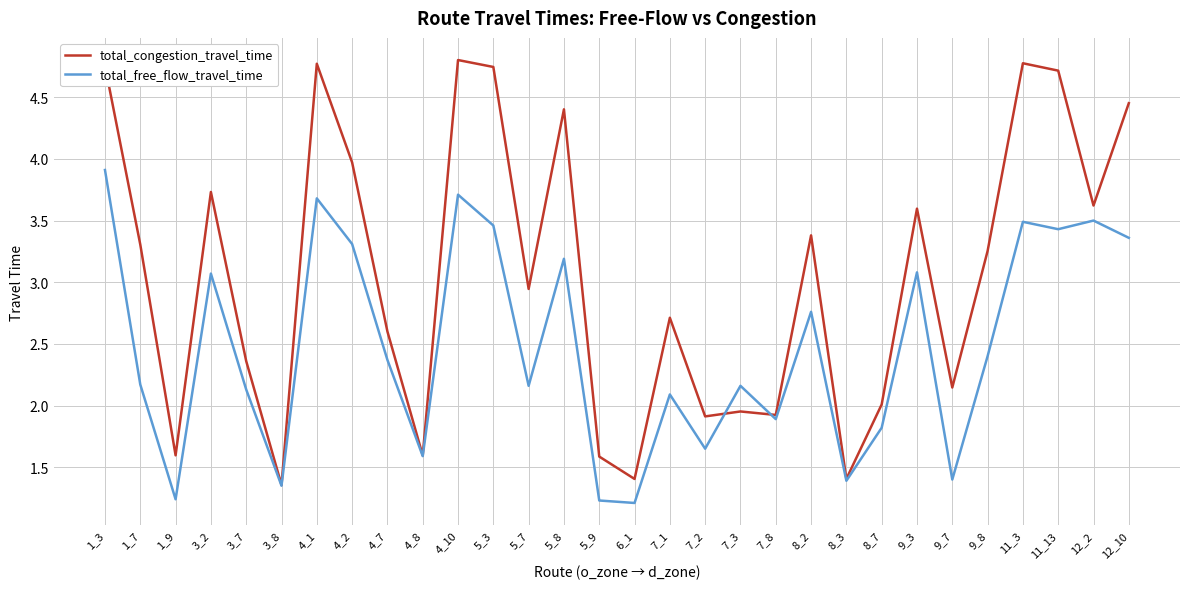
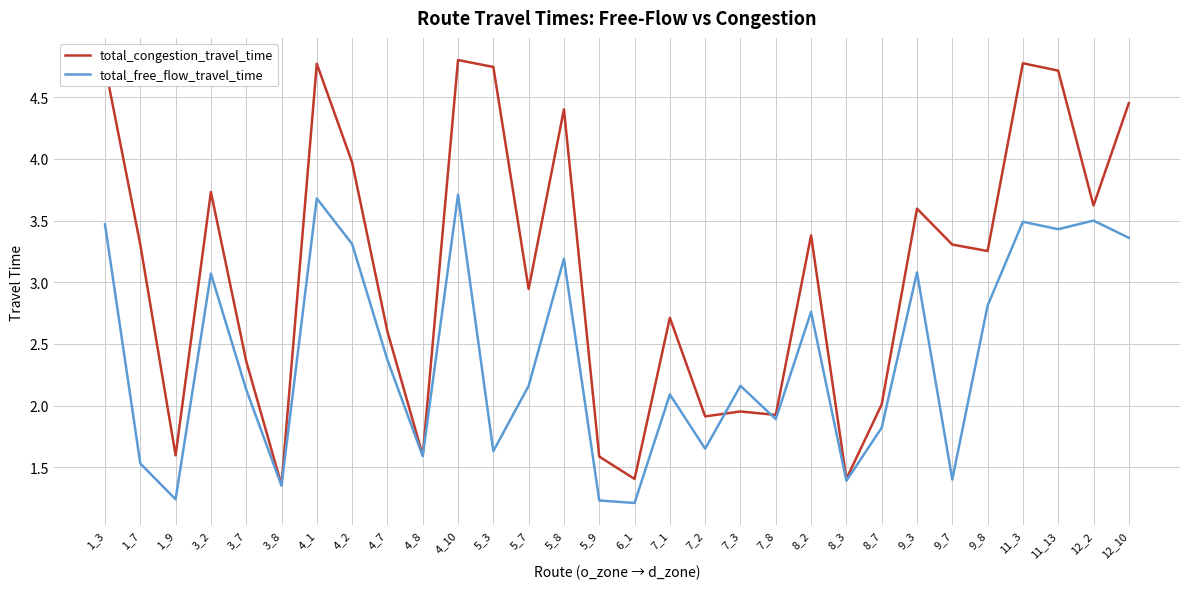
  {
    "total_congestion_travel_time": {
      "1_7": 3.31,
      "1_9": 1.60,
      "3_2": 3.73,
      "3_7": 2.36,
      "4_1": 4.77,
      "4_2": 3.97,
      "4_7": 2.60,
      "4_10": 4.80,
      "5_3": 4.75,
      "5_7": 2.95,
      "5_8": 4.40,
      "5_9": 1.59,
      "6_1": 1.40,
      "7_1": 2.71,
      "7_2": 1.91,
      "7_3": 1.95,
      "7_8": 1.92,
      "8_2": 3.38,
      "8_7": 2.01,
      "9_3": 3.60,
-     "9_7": 2.15,
+     "9_7": 3.31,
      "9_8": 3.25,
      "11_3": 4.78,
      "11_13": 4.72,
      "12_2": 3.62,
      "12_10": 4.45
    },
    "total_free_flow_travel_time": {
-     "1_3": 3.91,
-     "1_7": 2.17,
+     "1_3": 3.47,
+     "1_7": 1.53,
      "1_9": 1.24,
      "3_2": 3.07,
      "3_7": 2.13,
      "4_1": 3.68,
      "4_2": 3.31,
      "4_7": 2.37,
      "4_10": 3.71,
-     "5_3": 3.46,
+     "5_3": 1.63,
      "5_7": 2.16,
      "5_8": 3.19,
      "5_9": 1.23,
      "6_1": 1.21,
      "7_1": 2.09,
      "7_2": 1.65,
      "7_3": 2.16,
      "7_8": 1.89,
      "8_2": 2.76,
      "8_7": 1.82,
      "9_3": 3.08,
      "9_7": 1.40,
-     "9_8": 2.40,
+     "9_8": 2.81,
      "11_3": 3.49,
      "11_13": 3.43,
      "12_2": 3.50,
      "12_10": 3.36
    }
  }
